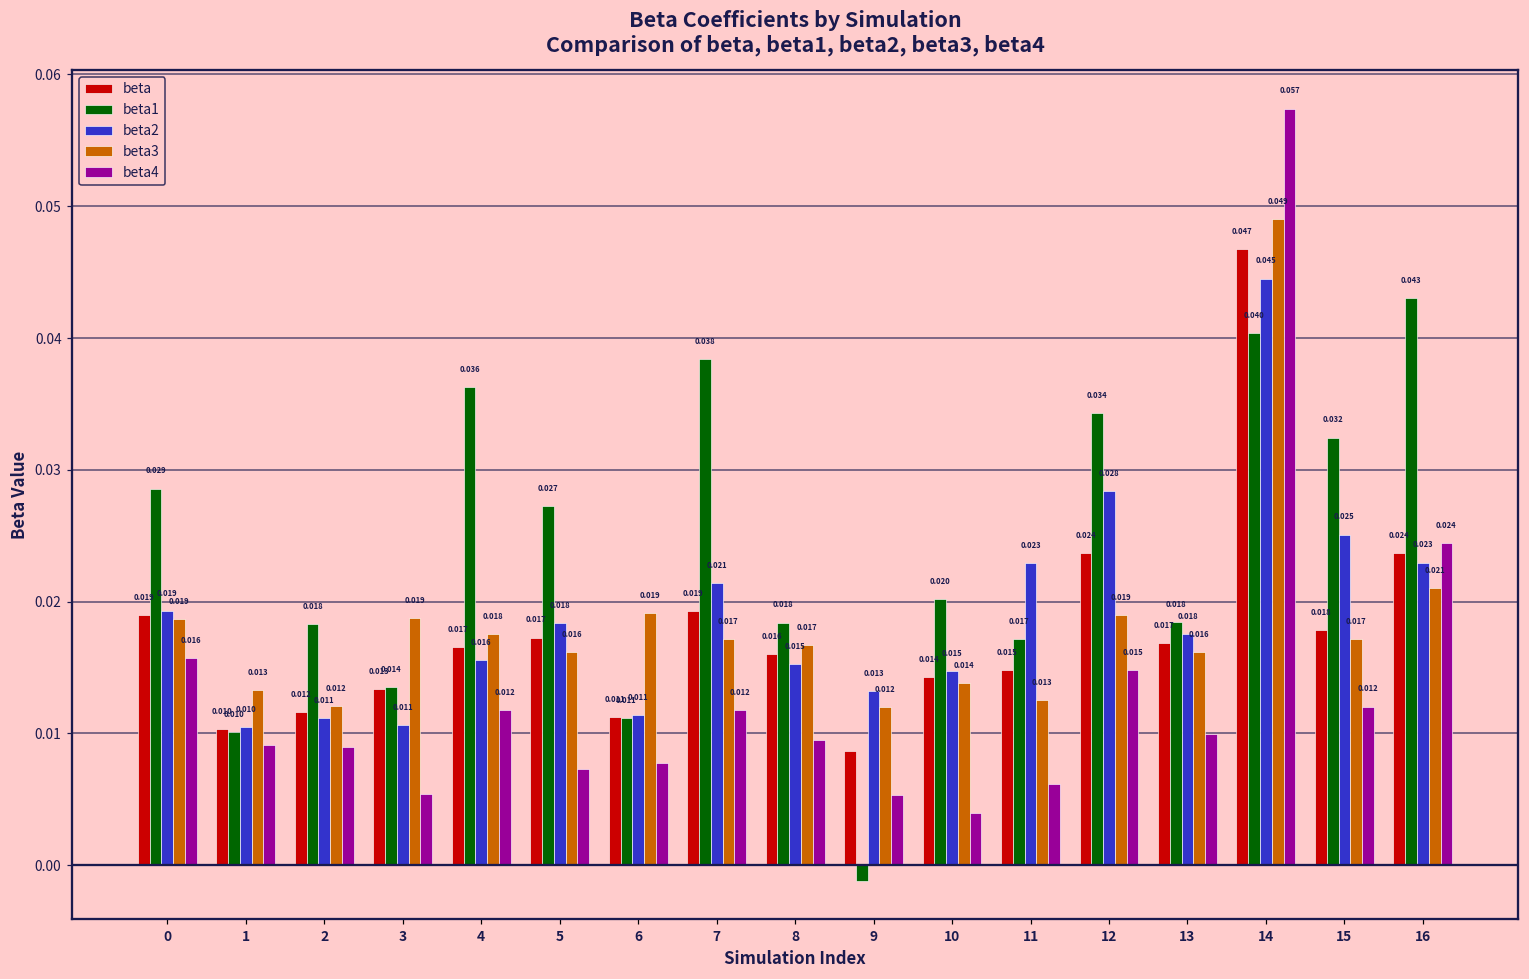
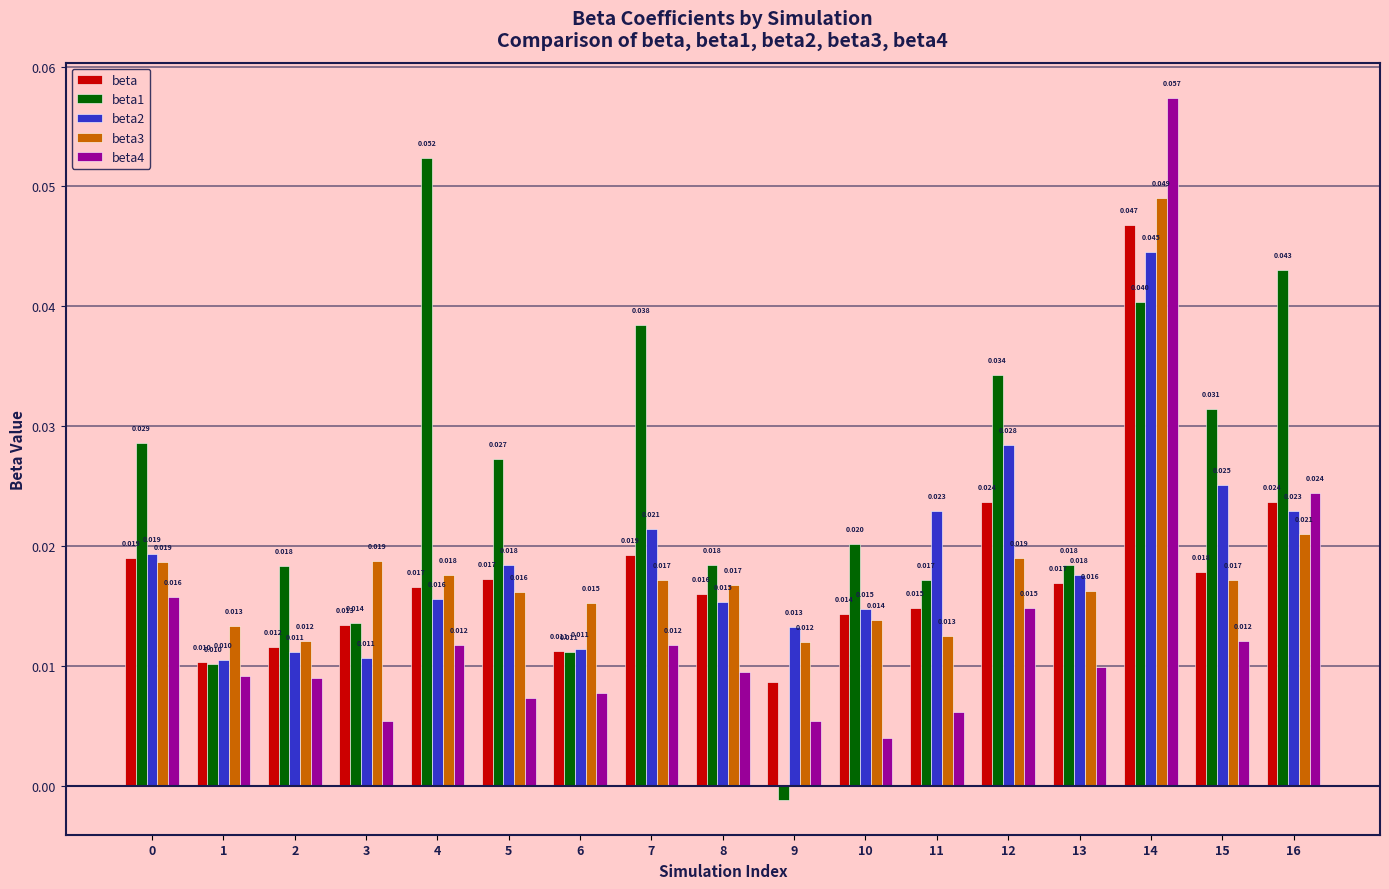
  {
    "beta": {
      "0": 0.019,
      "2": 0.012,
      "4": 0.017,
      "5": 0.017,
      "7": 0.019,
      "8": 0.016,
      "10": 0.014,
      "11": 0.015,
      "12": 0.024,
      "13": 0.017,
      "14": 0.047,
      "15": 0.018,
      "16": 0.024
    },
    "beta1": {
      "0": 0.029,
      "2": 0.018,
-     "4": 0.036,
+     "4": 0.052,
      "5": 0.027,
      "7": 0.038,
      "8": 0.018,
      "10": 0.020,
      "11": 0.017,
      "12": 0.034,
      "13": 0.018,
      "14": 0.040,
-     "15": 0.032,
+     "15": 0.031,
      "16": 0.043
    },
    "beta2": {
      "0": 0.019,
      "2": 0.011,
      "3": 0.011,
      "4": 0.016,
      "5": 0.018,
      "7": 0.021,
      "8": 0.015,
      "9": 0.013,
      "10": 0.015,
      "11": 0.023,
      "12": 0.028,
      "14": 0.045,
      "15": 0.025,
      "16": 0.023
    },
    "beta3": {
      "1": 0.013,
      "2": 0.012,
      "3": 0.019,
      "4": 0.018,
      "5": 0.016,
-     "6": 0.019,
+     "6": 0.015,
      "7": 0.017,
      "8": 0.017,
      "9": 0.012,
      "10": 0.014,
      "11": 0.013,
      "12": 0.019,
      "13": 0.016,
      "14": 0.049,
      "15": 0.017,
      "16": 0.021
    },
    "beta4": {
      "0": 0.016,
      "4": 0.012,
      "7": 0.012,
      "12": 0.015,
      "14": 0.057,
      "15": 0.012,
      "16": 0.024
    }
  }
